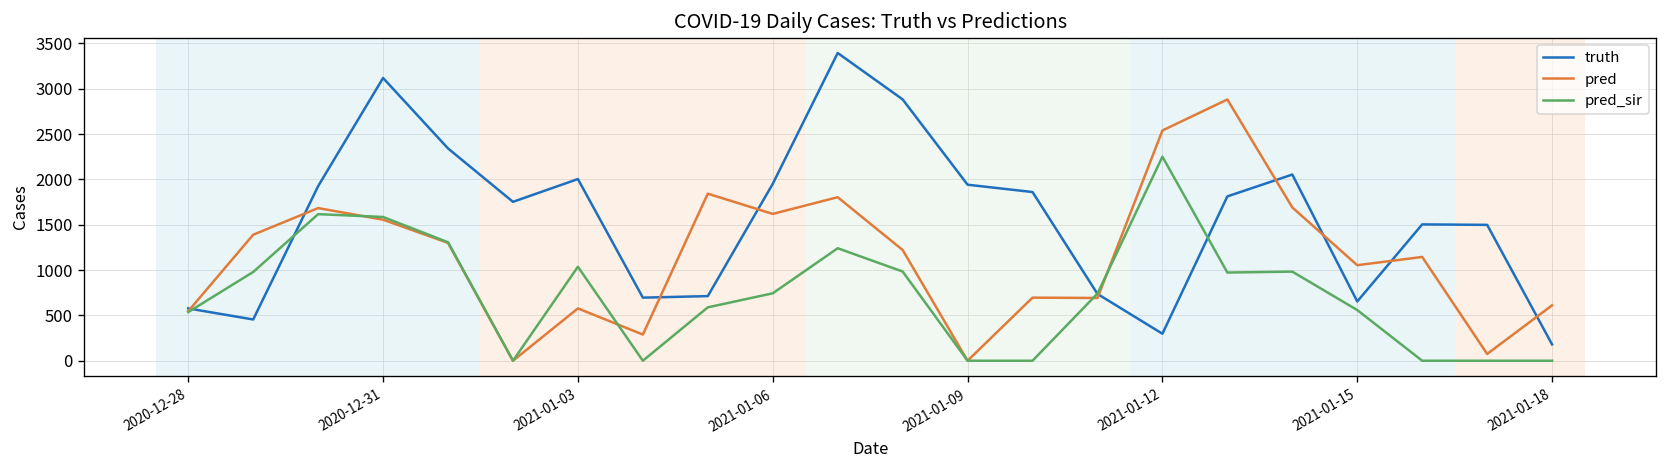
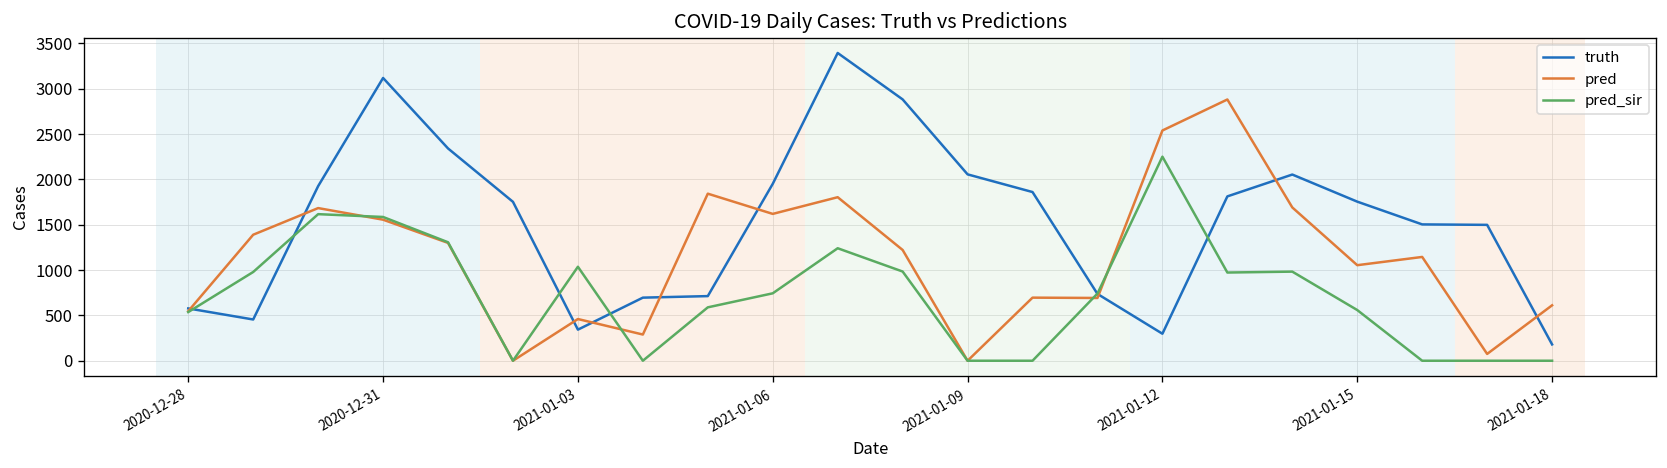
  {
    "truth": {
      "2020-12-31": 3100,
-     "2021-01-03": 2000,
+     "2021-01-03": 300,
      "2021-01-06": 2000,
-     "2021-01-09": 1900,
+     "2021-01-09": 2100,
      "2021-01-12": 300,
-     "2021-01-15": 700,
+     "2021-01-15": 1800,
      "2021-01-18": 200
    },
    "pred": {
-     "2021-01-03": 600,
+     "2021-01-03": 500,
      "2021-01-06": 1600,
      "2021-01-12": 2500,
      "2021-01-15": 1100,
      "2021-01-18": 600
    },
    "pred_sir": {
      "2021-01-03": 1000,
      "2021-01-06": 700,
      "2021-01-12": 2300,
      "2021-01-15": 600,
      "2021-01-18": 0
    }
  }
